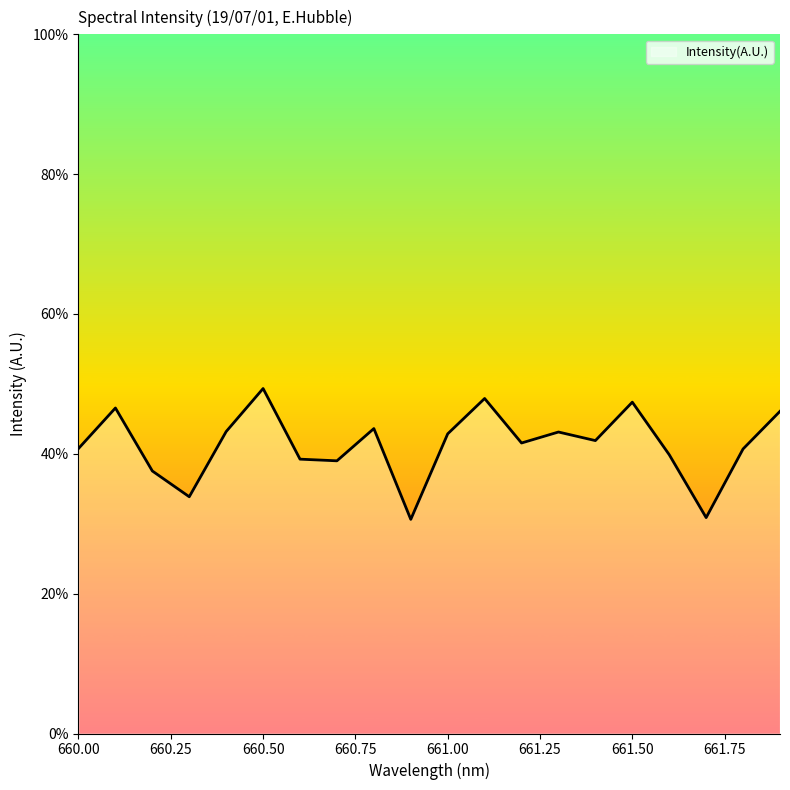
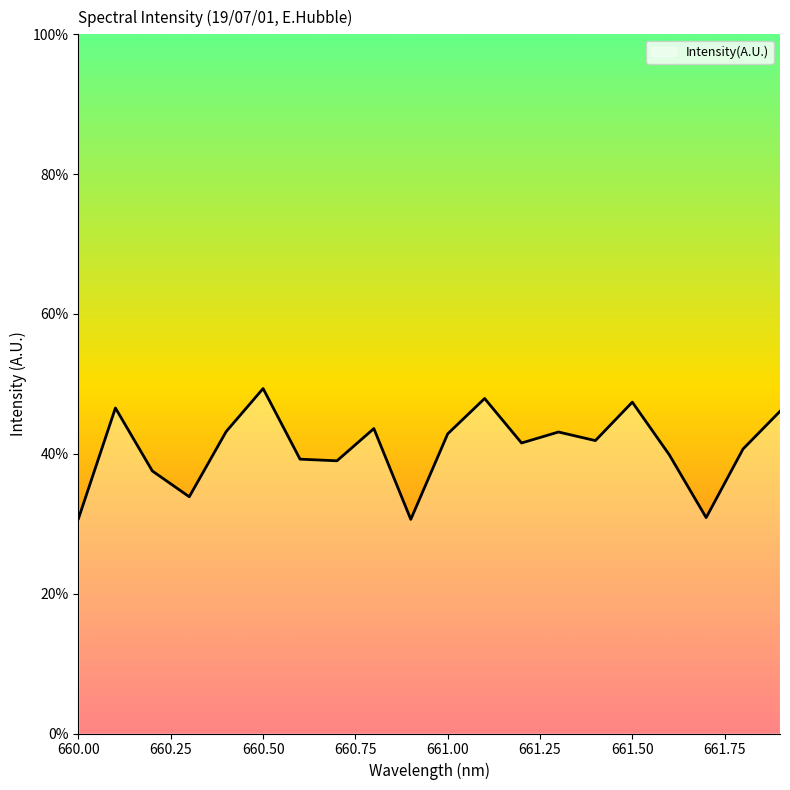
  {
-   "660.00": "41%",
+   "660.00": "31%",
    "660.50": "49%",
    "661.00": "43%",
    "661.50": "47%"
  }
